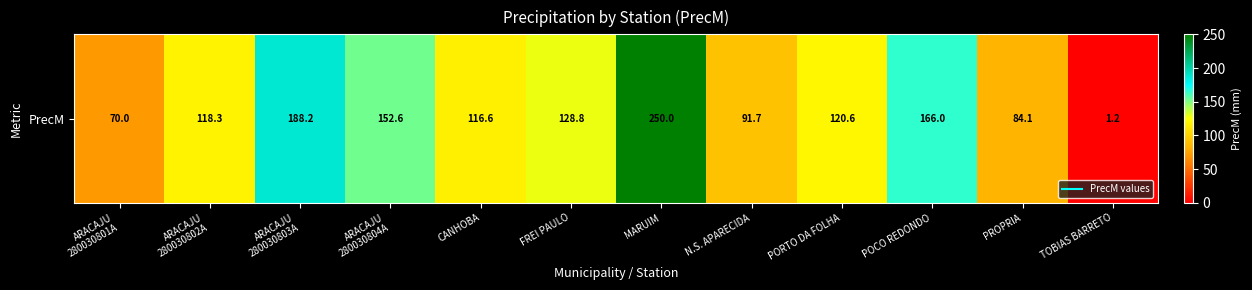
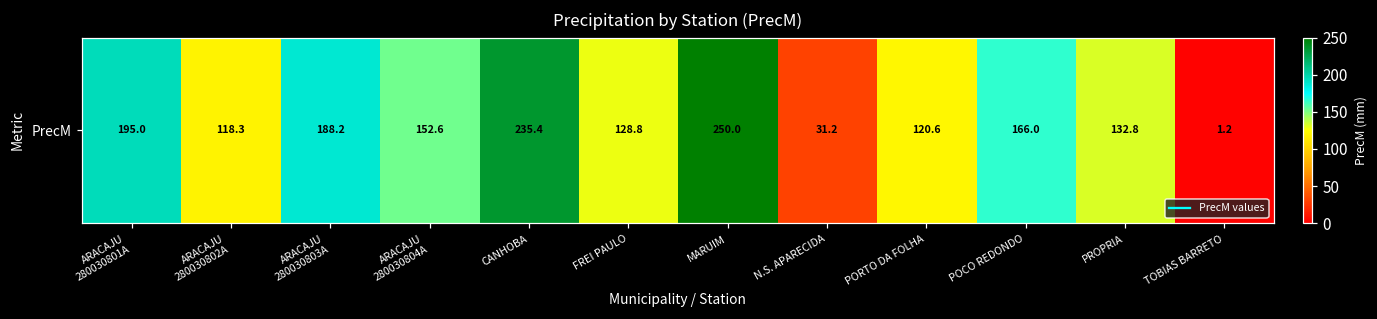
  {
    "PrecM": {
-     "ARACAJU 280030801A": 70.0,
+     "ARACAJU 280030801A": 195.0,
      "ARACAJU 280030802A": 118.3,
      "ARACAJU 280030803A": 188.2,
      "ARACAJU 280030804A": 152.6,
-     "CANHOBA": 116.6,
+     "CANHOBA": 235.4,
      "FREI PAULO": 128.8,
      "MARUIM": 250.0,
-     "N.S. APARECIDA": 91.7,
+     "N.S. APARECIDA": 31.2,
      "PORTO DA FOLHA": 120.6,
      "POCO REDONDO": 166.0,
-     "PROPRIA": 84.1,
+     "PROPRIA": 132.8,
      "TOBIAS BARRETO": 1.2
    }
  }
